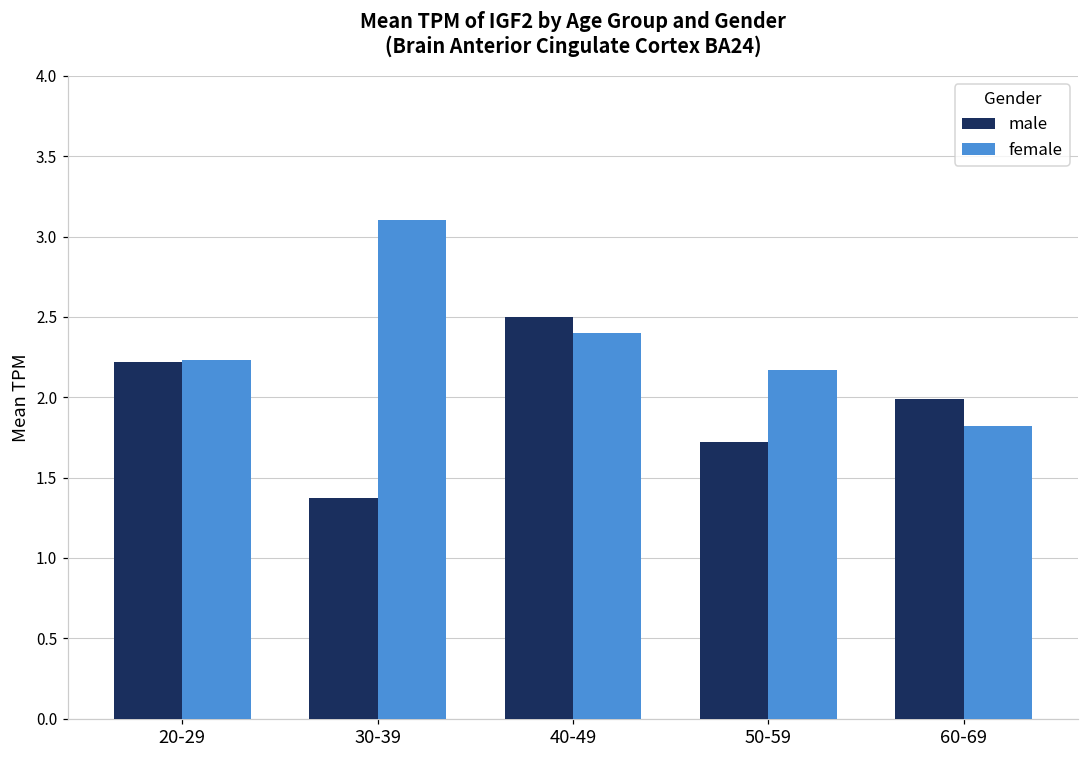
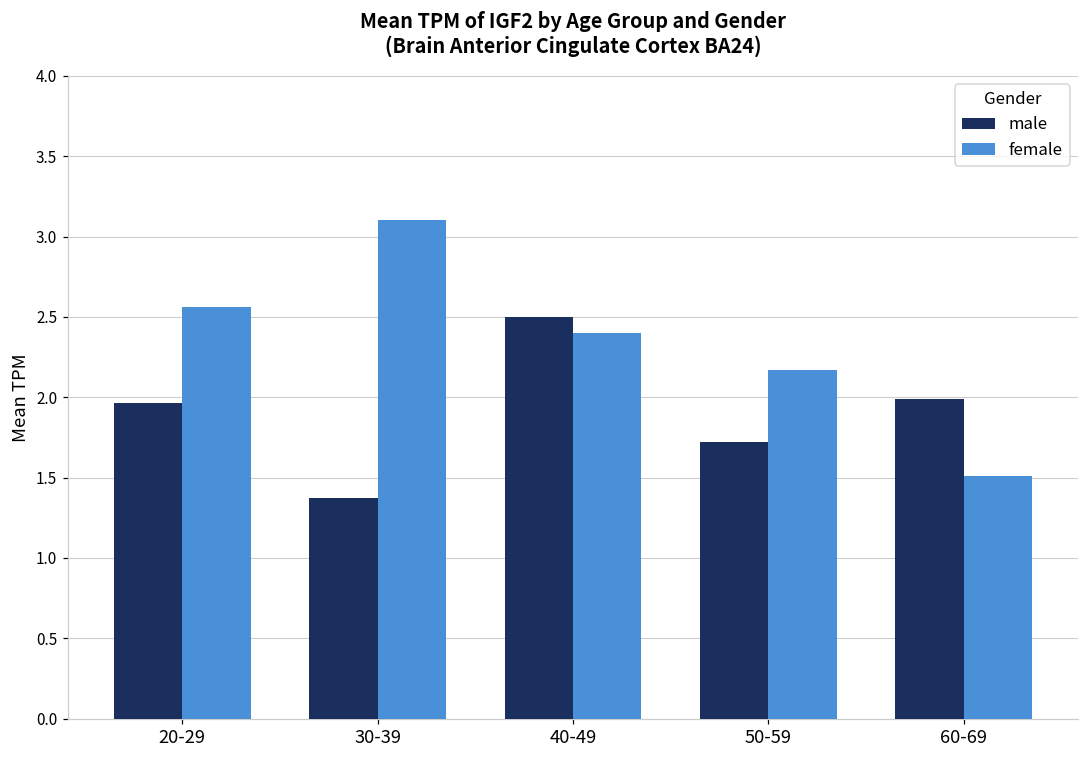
  {
    "male": {
-     "20-29": 2.22,
+     "20-29": 1.97,
      "30-39": 1.37,
      "40-49": 2.50,
      "50-59": 1.72,
      "60-69": 1.99
    },
    "female": {
-     "20-29": 2.23,
+     "20-29": 2.56,
      "30-39": 3.10,
      "40-49": 2.40,
      "50-59": 2.17,
-     "60-69": 1.82
+     "60-69": 1.51
    }
  }
